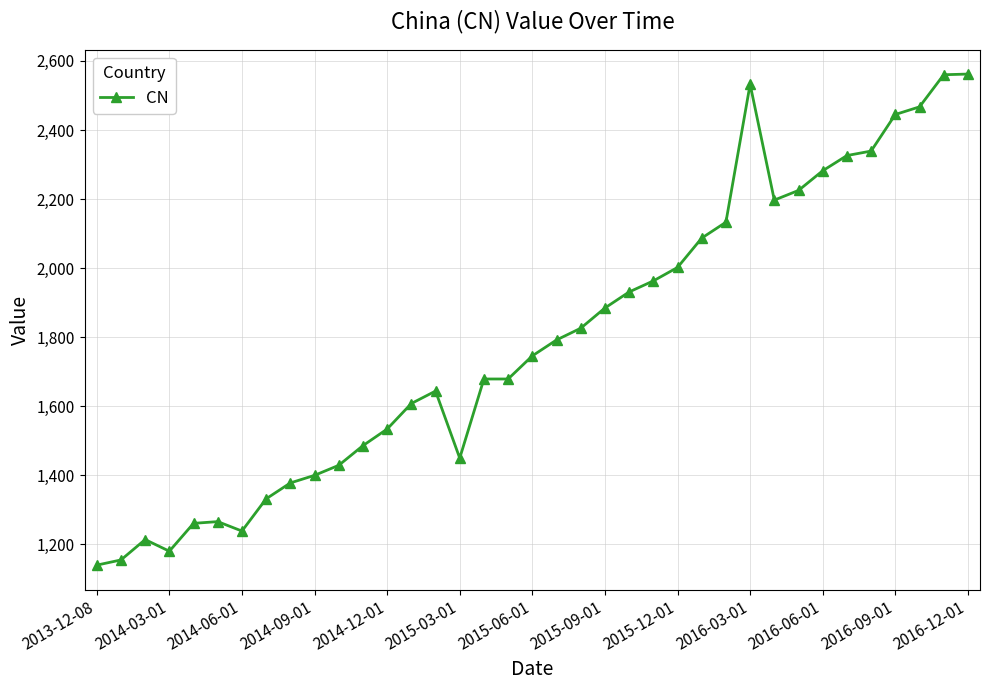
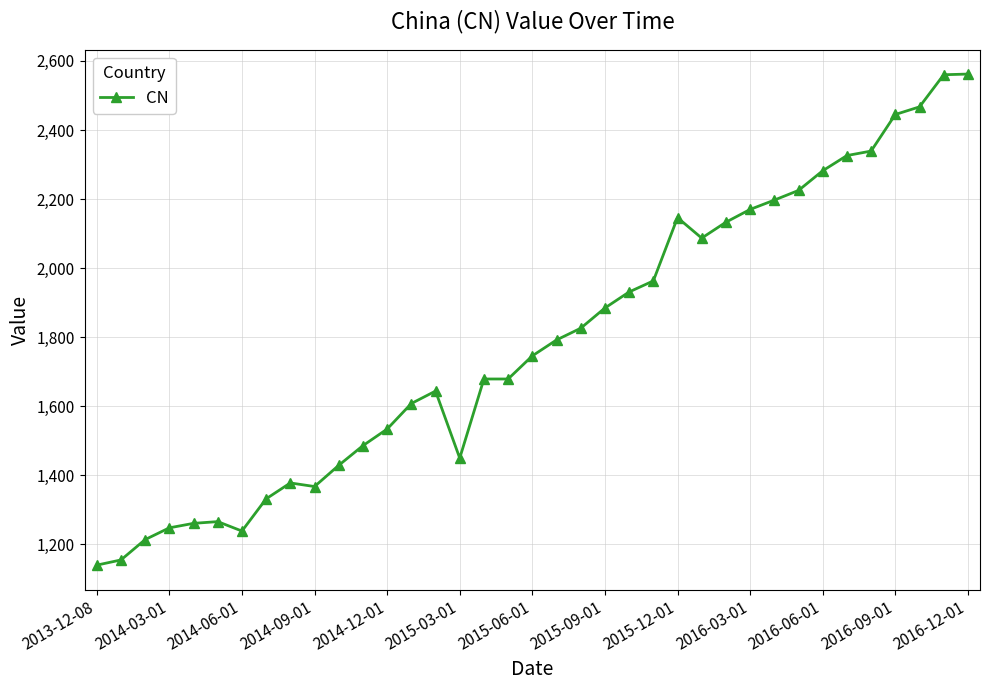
  {
    "2013-12-08": "1,140",
-   "2014-03-01": "1,180",
+   "2014-03-01": "1,250",
    "2014-06-01": "1,240",
-   "2014-09-01": "1,400",
+   "2014-09-01": "1,370",
    "2014-12-01": "1,530",
    "2015-03-01": "1,450",
    "2015-06-01": "1,750",
    "2015-09-01": "1,880",
-   "2015-12-01": "2,000",
-   "2016-03-01": "2,530",
+   "2015-12-01": "2,150",
+   "2016-03-01": "2,170",
    "2016-06-01": "2,280",
    "2016-09-01": "2,440",
    "2016-12-01": "2,560"
  }
